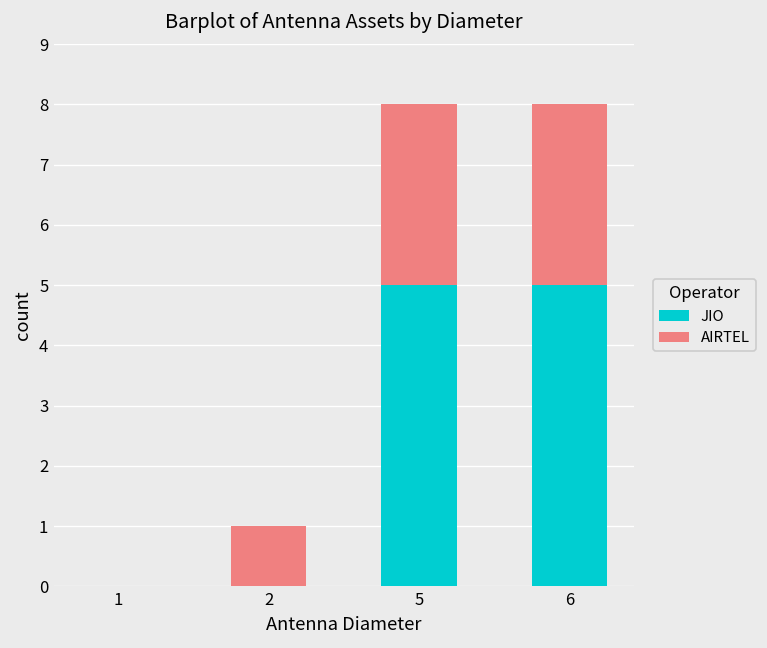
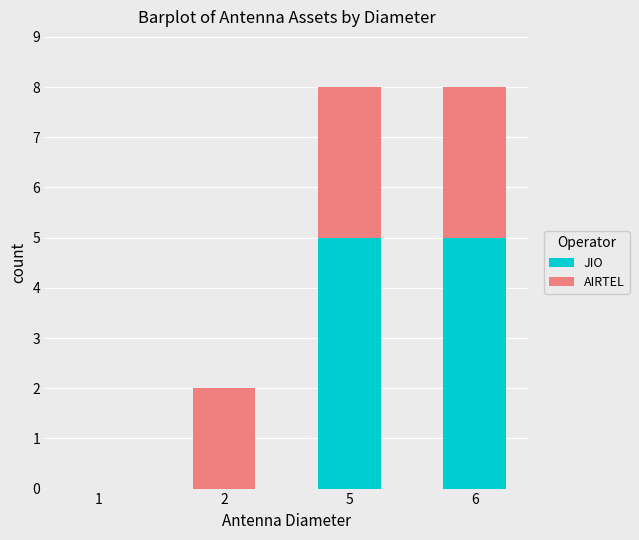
  {
    "JIO": {
      "1": 0,
      "2": 0,
      "5": 5,
      "6": 5
    },
    "AIRTEL": {
      "1": 0,
-     "2": 1,
+     "2": 2,
      "5": 3,
      "6": 3
    }
  }
